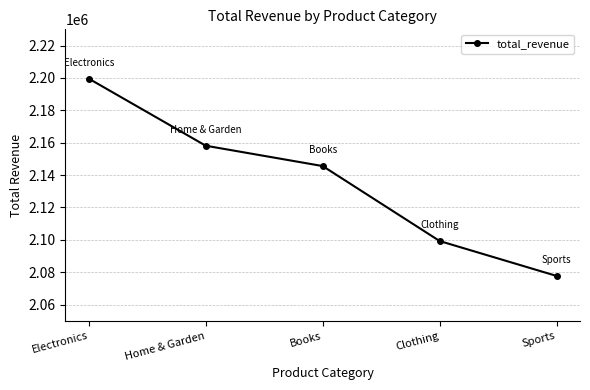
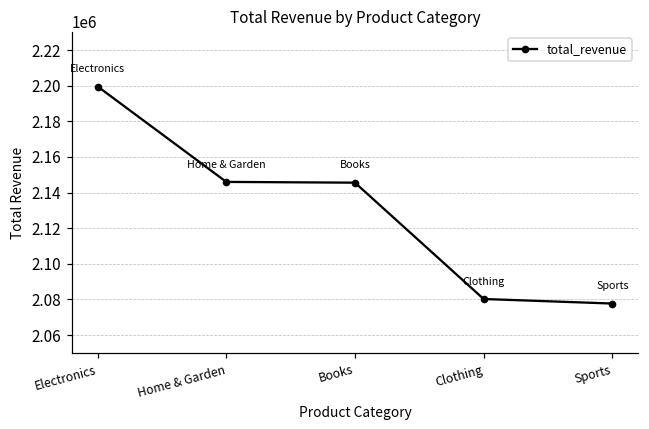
  {
    "Electronics": 2200000,
-   "Home & Garden": 2158000,
+   "Home & Garden": 2146000,
    "Books": 2146000,
-   "Clothing": 2099000,
+   "Clothing": 2080000,
    "Sports": 2078000
  }
